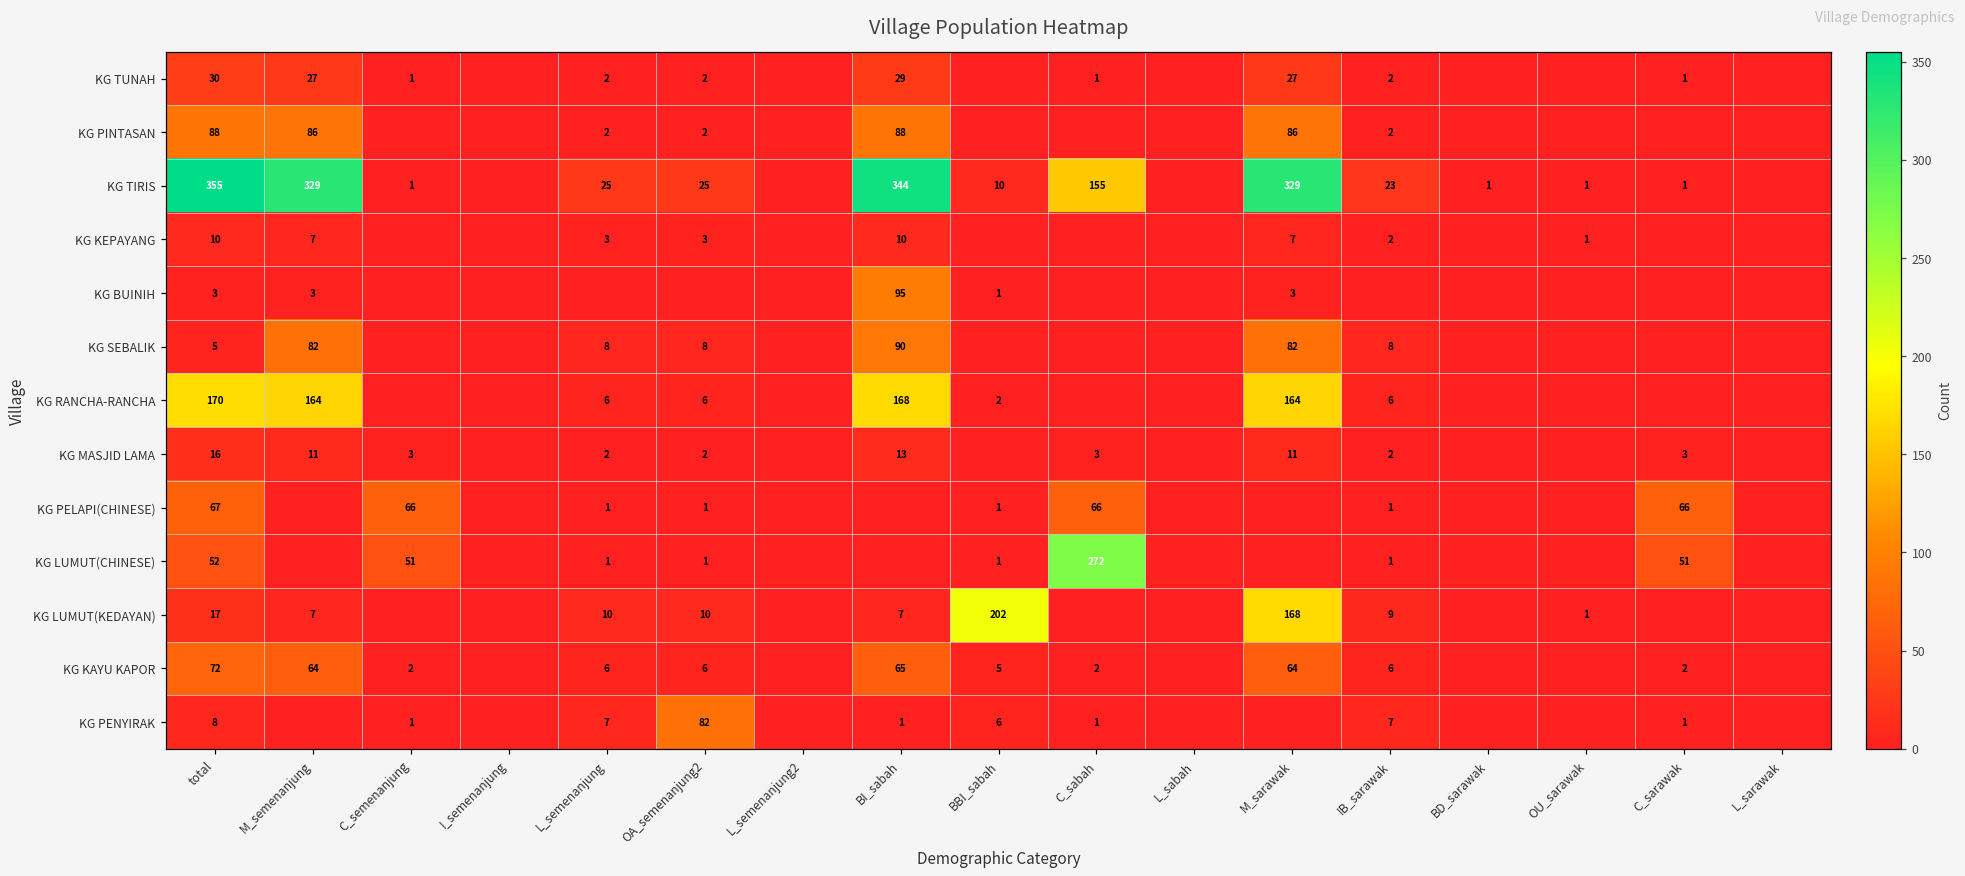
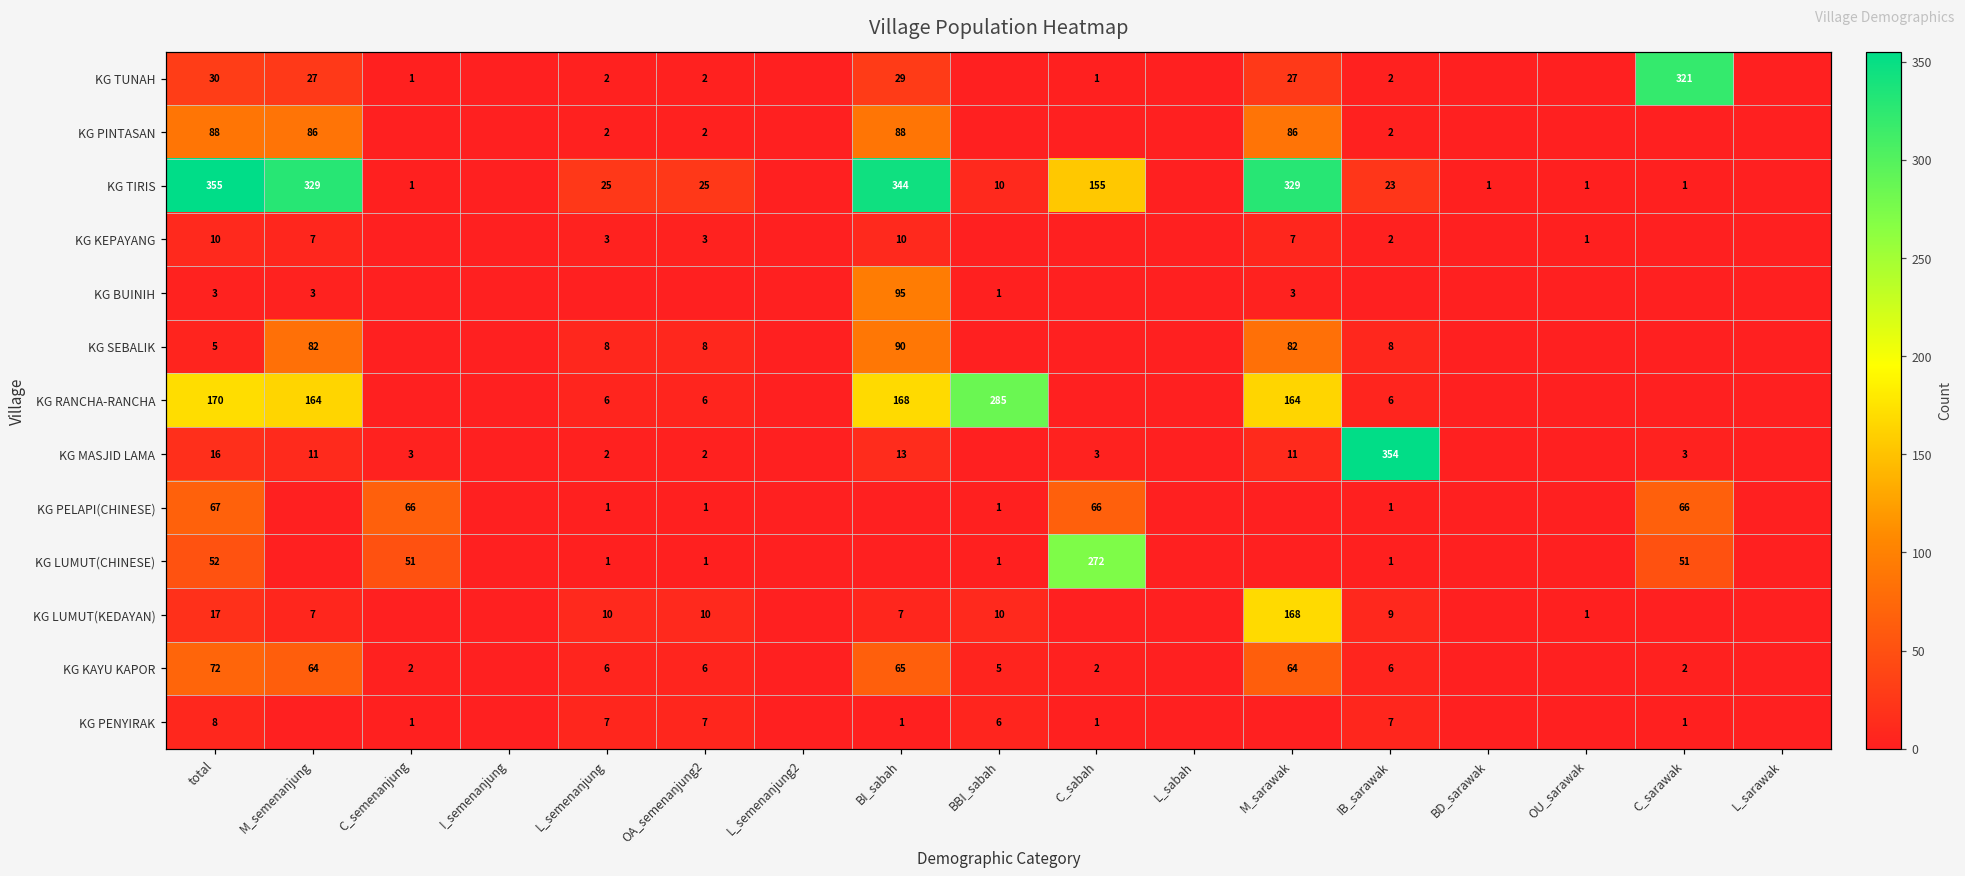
  {
    "KG TUNAH": {
      "total": 30,
      "M_semenanjung": 27,
      "C_semenanjung": 1,
      "L_semenanjung": 2,
      "OA_semenanjung2": 2,
      "BI_sabah": 29,
      "C_sabah": 1,
      "M_sarawak": 27,
      "IB_sarawak": 2,
-     "C_sarawak": 1
+     "C_sarawak": 321
    },
    "KG PINTASAN": {
      "total": 88,
      "M_semenanjung": 86,
      "L_semenanjung": 2,
      "OA_semenanjung2": 2,
      "BI_sabah": 88,
      "M_sarawak": 86,
      "IB_sarawak": 2
    },
    "KG TIRIS": {
      "total": 355,
      "M_semenanjung": 329,
      "C_semenanjung": 1,
      "L_semenanjung": 25,
      "OA_semenanjung2": 25,
      "BI_sabah": 344,
      "BBI_sabah": 10,
      "C_sabah": 155,
      "M_sarawak": 329,
      "IB_sarawak": 23,
      "BD_sarawak": 1,
      "OU_sarawak": 1,
      "C_sarawak": 1
    },
    "KG KEPAYANG": {
      "total": 10,
      "M_semenanjung": 7,
      "L_semenanjung": 3,
      "OA_semenanjung2": 3,
      "BI_sabah": 10,
      "M_sarawak": 7,
      "IB_sarawak": 2,
      "OU_sarawak": 1
    },
    "KG BUINIH": {
      "total": 3,
      "M_semenanjung": 3,
      "BI_sabah": 95,
      "BBI_sabah": 1,
      "M_sarawak": 3
    },
    "KG SEBALIK": {
      "total": 5,
      "M_semenanjung": 82,
      "L_semenanjung": 8,
      "OA_semenanjung2": 8,
      "BI_sabah": 90,
      "M_sarawak": 82,
      "IB_sarawak": 8
    },
    "KG RANCHA-RANCHA": {
      "total": 170,
      "M_semenanjung": 164,
      "L_semenanjung": 6,
      "OA_semenanjung2": 6,
      "BI_sabah": 168,
-     "BBI_sabah": 2,
+     "BBI_sabah": 285,
      "M_sarawak": 164,
      "IB_sarawak": 6
    },
    "KG MASJID LAMA": {
      "total": 16,
      "M_semenanjung": 11,
      "C_semenanjung": 3,
      "L_semenanjung": 2,
      "OA_semenanjung2": 2,
      "BI_sabah": 13,
      "C_sabah": 3,
      "M_sarawak": 11,
-     "IB_sarawak": 2,
+     "IB_sarawak": 354,
      "C_sarawak": 3
    },
    "KG PELAPI(CHINESE)": {
      "total": 67,
      "C_semenanjung": 66,
      "L_semenanjung": 1,
      "OA_semenanjung2": 1,
      "BBI_sabah": 1,
      "C_sabah": 66,
      "IB_sarawak": 1,
      "C_sarawak": 66
    },
    "KG LUMUT(CHINESE)": {
      "total": 52,
      "C_semenanjung": 51,
      "L_semenanjung": 1,
      "OA_semenanjung2": 1,
      "BBI_sabah": 1,
      "C_sabah": 272,
      "IB_sarawak": 1,
      "C_sarawak": 51
    },
    "KG LUMUT(KEDAYAN)": {
      "total": 17,
      "M_semenanjung": 7,
      "L_semenanjung": 10,
      "OA_semenanjung2": 10,
      "BI_sabah": 7,
-     "BBI_sabah": 202,
+     "BBI_sabah": 10,
      "M_sarawak": 168,
      "IB_sarawak": 9,
      "OU_sarawak": 1
    },
    "KG KAYU KAPOR": {
      "total": 72,
      "M_semenanjung": 64,
      "C_semenanjung": 2,
      "L_semenanjung": 6,
      "OA_semenanjung2": 6,
      "BI_sabah": 65,
      "BBI_sabah": 5,
      "C_sabah": 2,
      "M_sarawak": 64,
      "IB_sarawak": 6,
      "C_sarawak": 2
    },
    "KG PENYIRAK": {
      "total": 8,
      "C_semenanjung": 1,
      "L_semenanjung": 7,
-     "OA_semenanjung2": 82,
+     "OA_semenanjung2": 7,
      "BI_sabah": 1,
      "BBI_sabah": 6,
      "C_sabah": 1,
      "IB_sarawak": 7,
      "C_sarawak": 1
    }
  }
